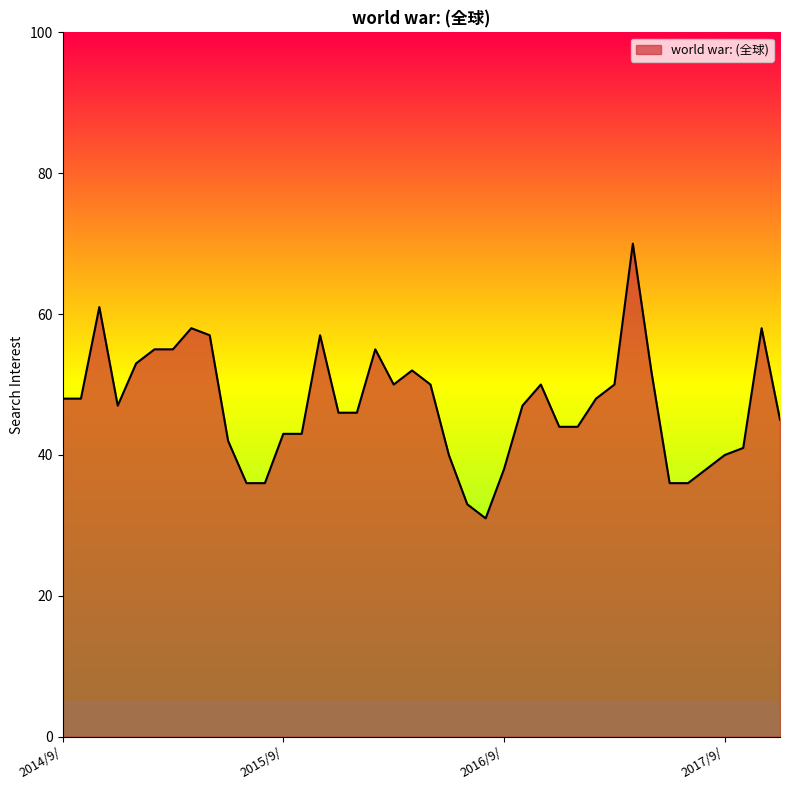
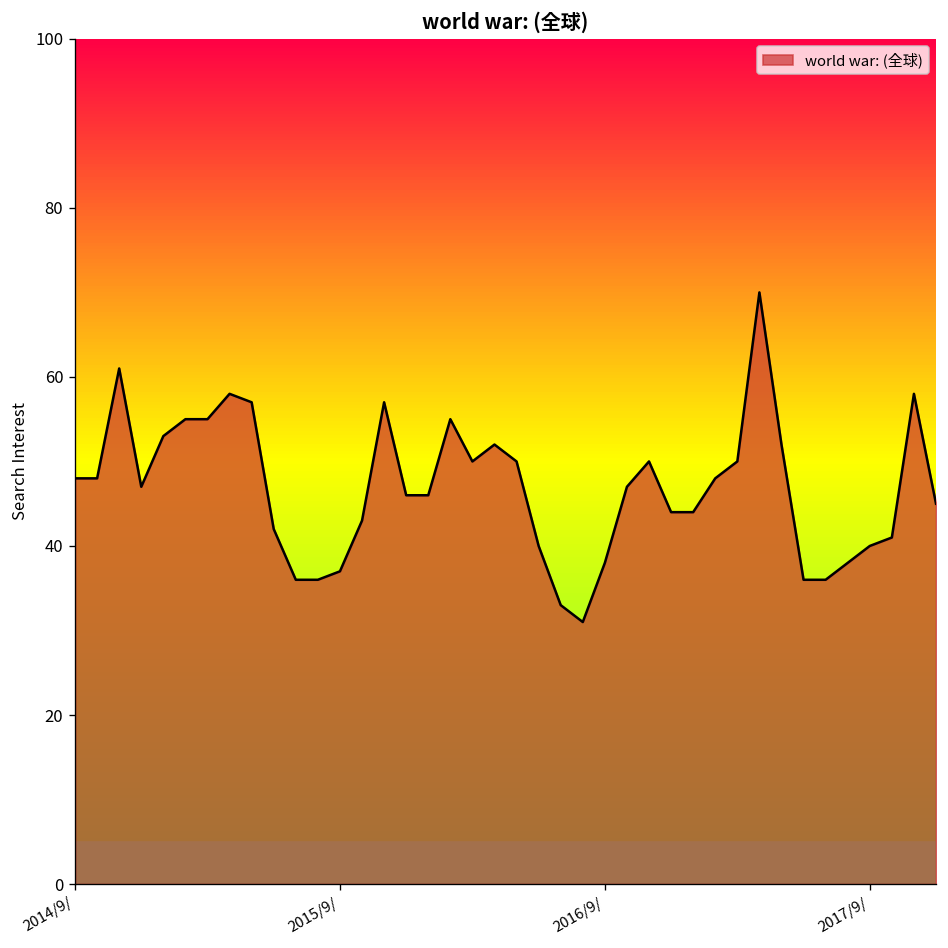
  {
    "2014/9/": 48,
-   "2015/9/": 43,
+   "2015/9/": 37,
    "2016/9/": 38,
    "2017/9/": 40
  }
